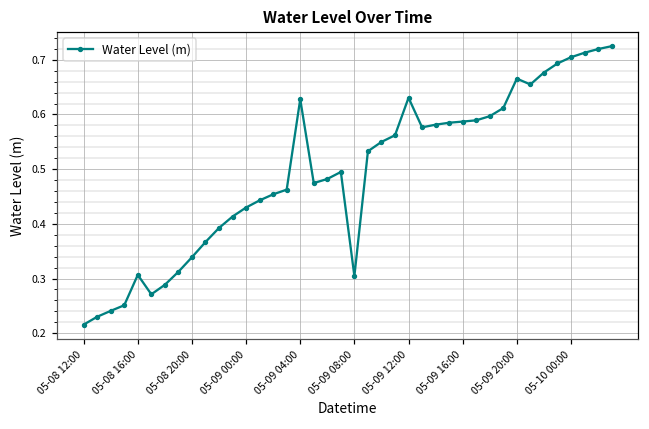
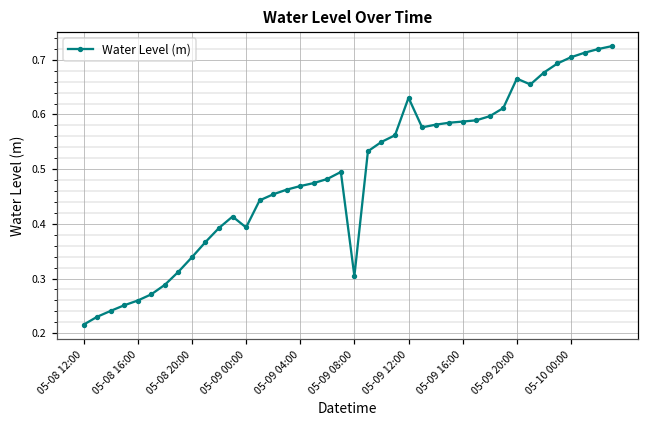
  {
    "05-08 12:00": 0.22,
-   "05-08 16:00": 0.31,
+   "05-08 16:00": 0.26,
    "05-08 20:00": 0.34,
-   "05-09 00:00": 0.43,
-   "05-09 04:00": 0.63,
+   "05-09 00:00": 0.39,
+   "05-09 04:00": 0.47,
    "05-09 08:00": 0.30,
    "05-09 12:00": 0.63,
    "05-09 16:00": 0.59,
    "05-09 20:00": 0.67,
    "05-10 00:00": 0.70
  }
